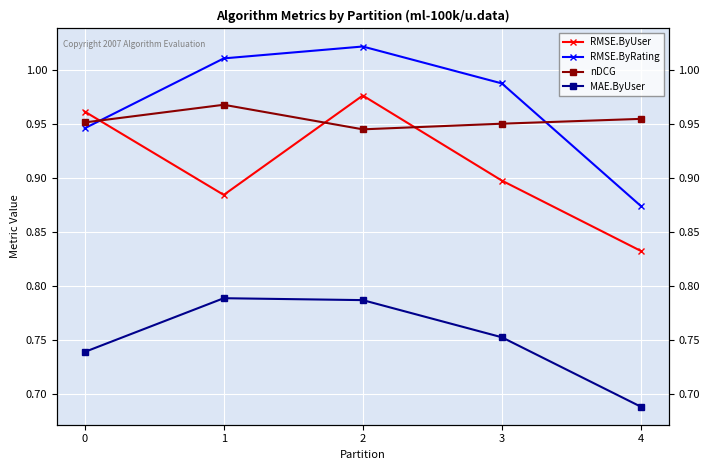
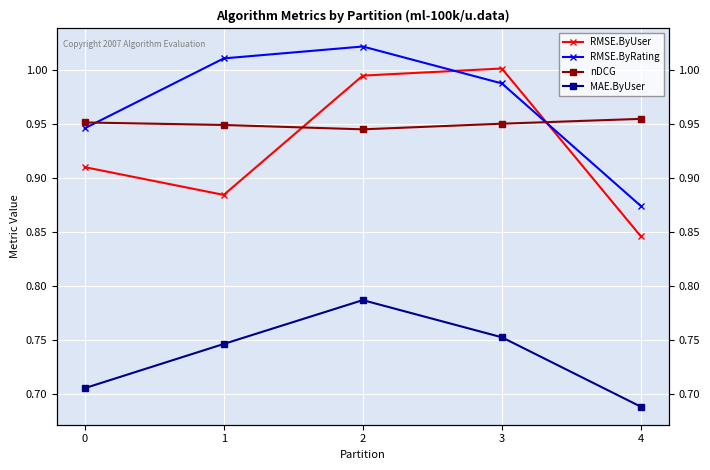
  {
    "RMSE.ByUser": {
-     "0": 0.962,
+     "0": 0.910,
      "1": 0.885,
-     "2": 0.977,
-     "3": 0.898,
-     "4": 0.833
+     "2": 0.995,
+     "3": 1.002,
+     "4": 0.846
    },
    "RMSE.ByRating": {
      "0": 0.946,
      "2": 1.022,
      "3": 0.988,
      "4": 0.874
    },
    "nDCG": {
      "0": 0.952,
-     "1": 0.968,
+     "1": 0.949,
      "2": 0.945,
      "3": 0.951,
      "4": 0.955
    },
    "MAE.ByUser": {
-     "0": 0.739,
-     "1": 0.789,
+     "0": 0.706,
+     "1": 0.747,
      "2": 0.787,
      "3": 0.753,
      "4": 0.689
    }
  }
